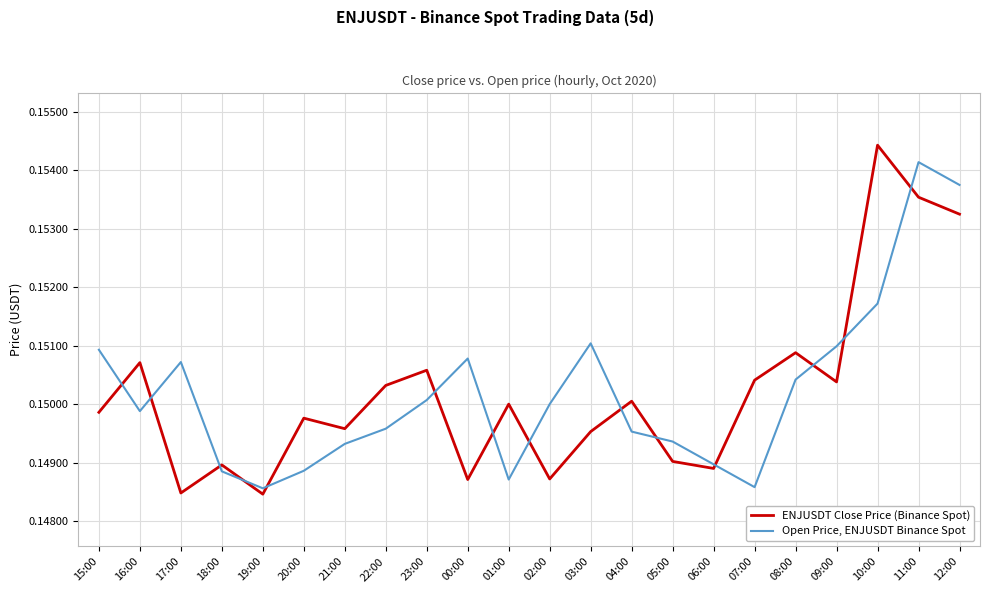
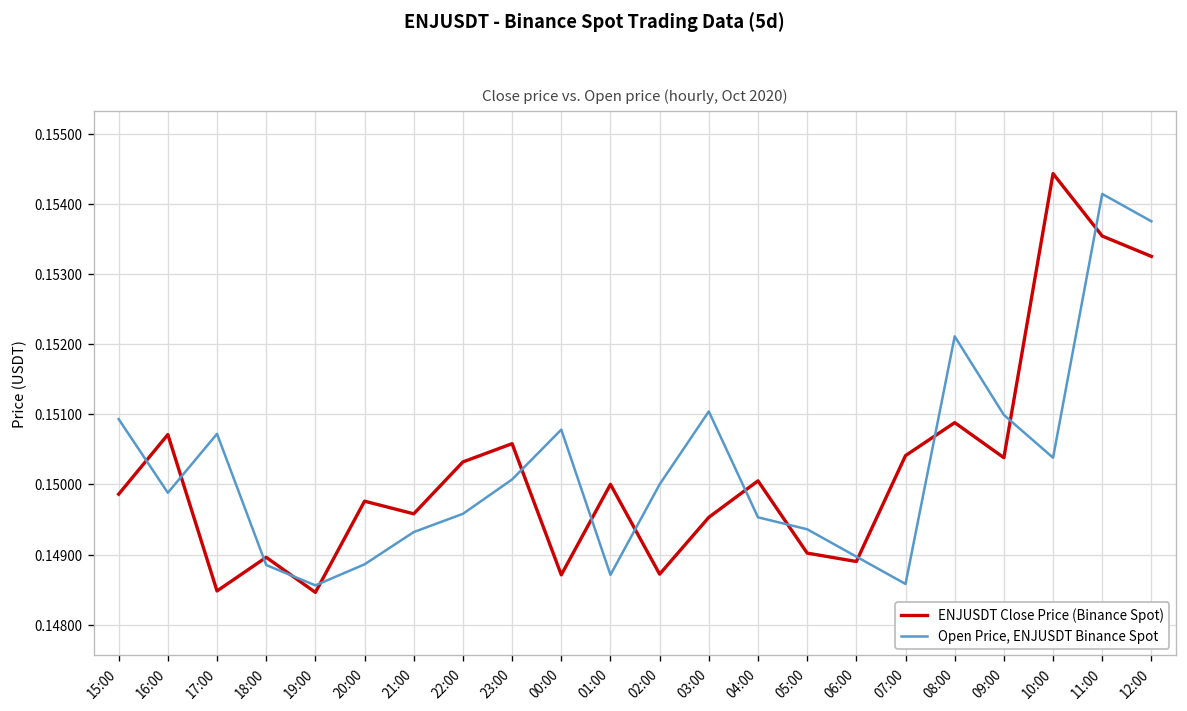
  {
    "ENJUSDT Close Price (Binance Spot)": {
      "15:00": 0.1499,
      "16:00": 0.1507,
      "17:00": 0.1485,
      "18:00": 0.1490,
      "19:00": 0.1485,
      "20:00": 0.1498,
      "21:00": 0.1496,
      "22:00": 0.1503,
      "23:00": 0.1506,
      "00:00": 0.1487,
      "01:00": 0.1500,
      "02:00": 0.1487,
      "03:00": 0.1495,
      "04:00": 0.1501,
      "05:00": 0.1490,
      "06:00": 0.1489,
      "07:00": 0.1504,
      "08:00": 0.1509,
      "09:00": 0.1504,
      "10:00": 0.1544,
      "11:00": 0.1535,
      "12:00": 0.1533
    },
    "Open Price, ENJUSDT Binance Spot": {
      "15:00": 0.1509,
      "16:00": 0.1499,
      "17:00": 0.1507,
      "18:00": 0.1489,
      "19:00": 0.1486,
      "20:00": 0.1489,
      "21:00": 0.1493,
      "22:00": 0.1496,
      "23:00": 0.1501,
      "00:00": 0.1508,
      "01:00": 0.1487,
      "02:00": 0.1500,
      "03:00": 0.1510,
      "04:00": 0.1495,
      "05:00": 0.1494,
      "06:00": 0.1490,
      "07:00": 0.1486,
-     "08:00": 0.1504,
+     "08:00": 0.1521,
      "09:00": 0.1510,
-     "10:00": 0.1517,
+     "10:00": 0.1504,
      "11:00": 0.1541,
      "12:00": 0.1538
    }
  }
